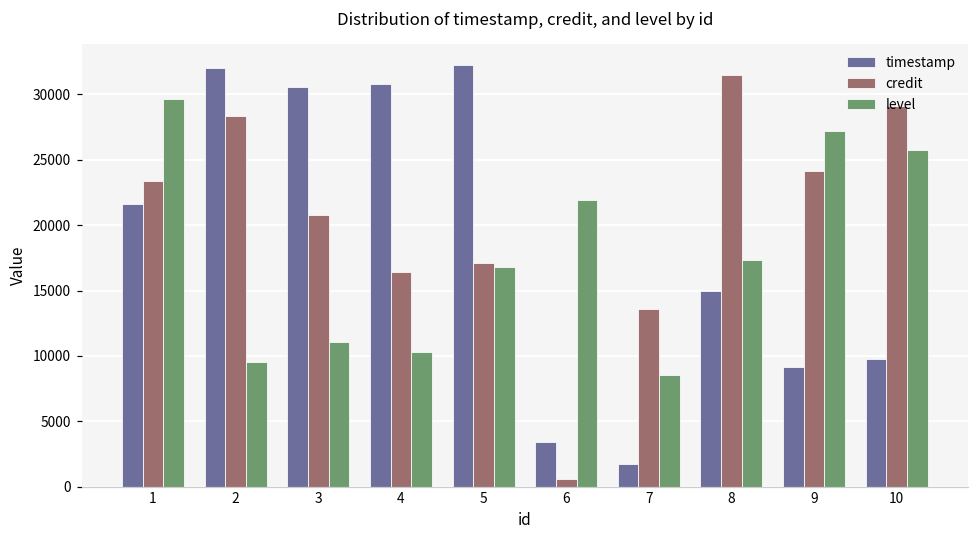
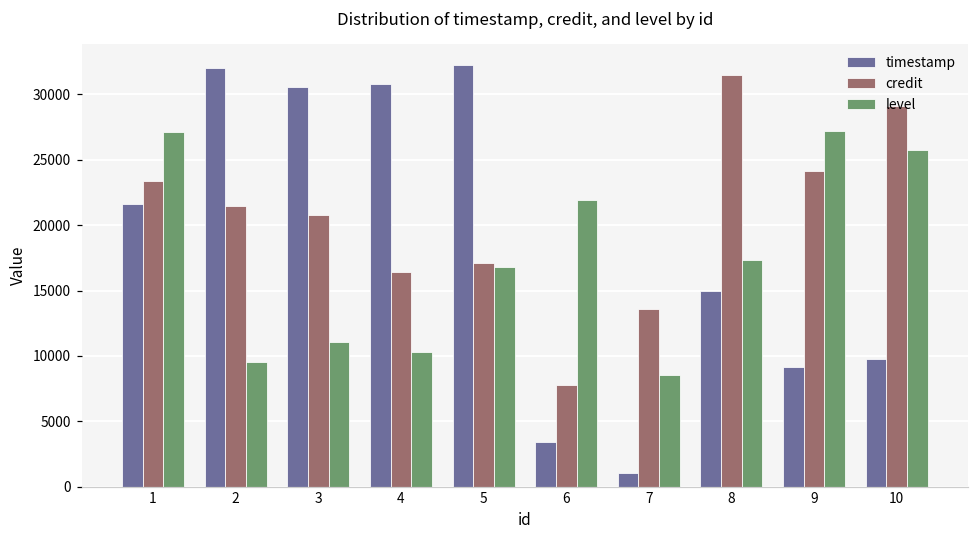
  {
    "timestamp": {
      "1": 21600,
      "2": 32000,
      "3": 30600,
      "4": 30800,
      "5": 32300,
      "6": 3400,
-     "7": 1800,
+     "7": 1000,
      "8": 14900,
      "9": 9100,
      "10": 9800
    },
    "credit": {
      "1": 23400,
-     "2": 28300,
+     "2": 21400,
      "3": 20800,
      "4": 16400,
      "5": 17100,
-     "6": 600,
+     "6": 7800,
      "7": 13600,
      "8": 31500,
      "9": 24100,
      "10": 29100
    },
    "level": {
-     "1": 29600,
+     "1": 27100,
      "2": 9600,
      "3": 11000,
      "4": 10300,
      "5": 16800,
      "6": 21900,
      "7": 8500,
      "8": 17300,
      "9": 27200,
      "10": 25800
    }
  }
